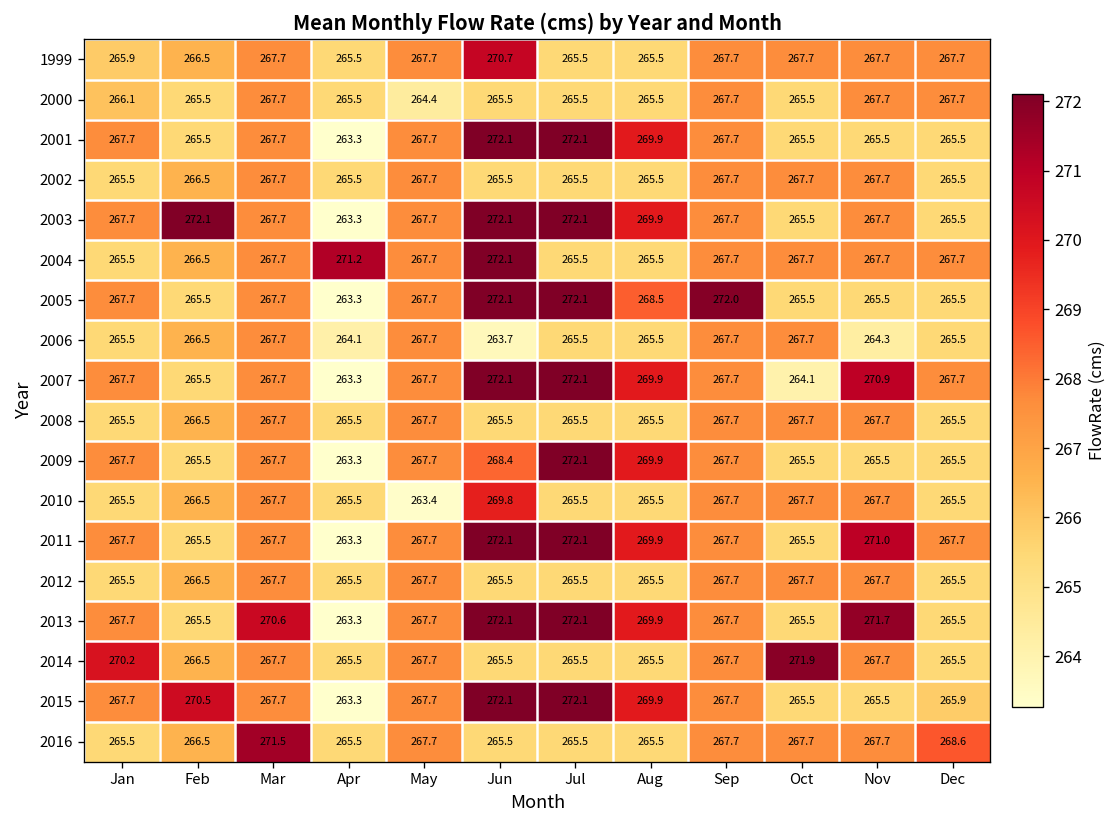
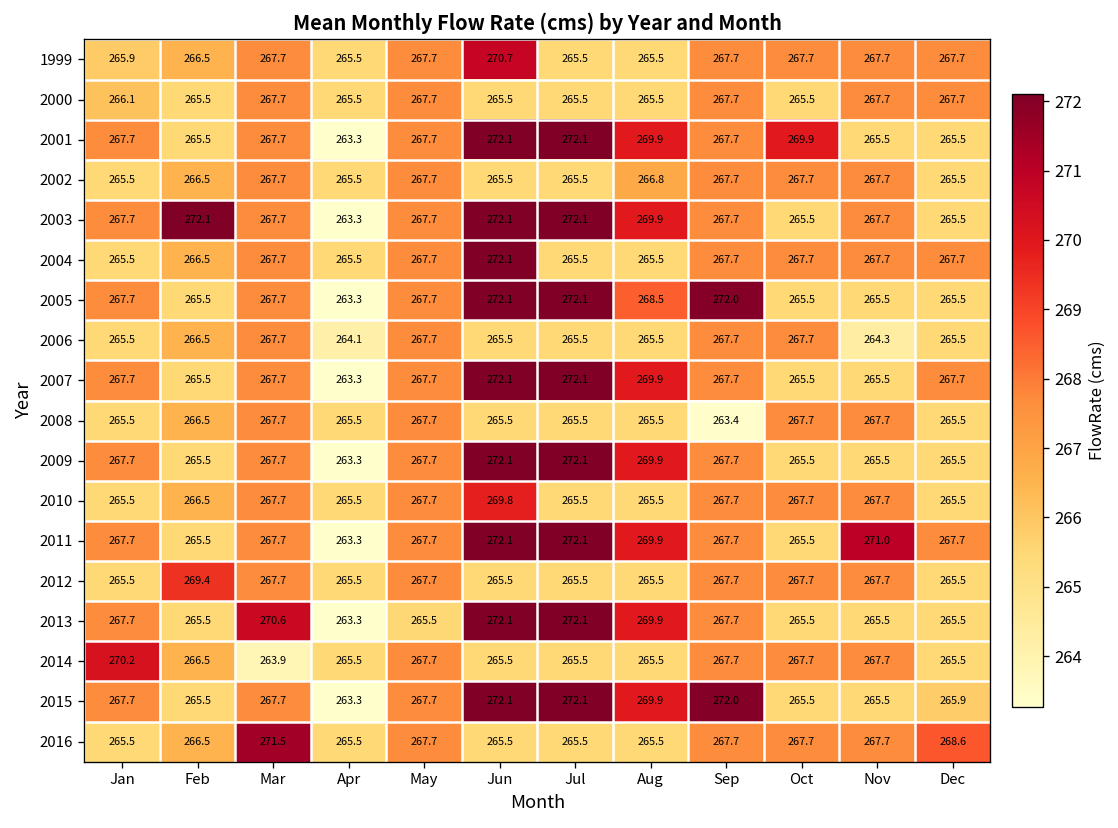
  {
    "2000": {
      "Jan": 266.1,
      "Feb": 265.5,
      "Mar": 267.7,
      "Apr": 265.5,
-     "May": 264.4,
+     "May": 267.7,
      "Jun": 265.5,
      "Jul": 265.5,
      "Aug": 265.5,
      "Sep": 267.7,
      "Oct": 265.5,
      "Nov": 267.7,
      "Dec": 267.7
    },
    "2001": {
      "Jan": 267.7,
      "Feb": 265.5,
      "Mar": 267.7,
      "Apr": 263.3,
      "May": 267.7,
      "Jun": 272.1,
      "Jul": 272.1,
      "Aug": 269.9,
      "Sep": 267.7,
-     "Oct": 265.5,
+     "Oct": 269.9,
      "Nov": 265.5,
      "Dec": 265.5
    },
    "2002": {
      "Jan": 265.5,
      "Feb": 266.5,
      "Mar": 267.7,
      "Apr": 265.5,
      "May": 267.7,
      "Jun": 265.5,
      "Jul": 265.5,
-     "Aug": 265.5,
+     "Aug": 266.8,
      "Sep": 267.7,
      "Oct": 267.7,
      "Nov": 267.7,
      "Dec": 265.5
    },
    "2004": {
      "Jan": 265.5,
      "Feb": 266.5,
      "Mar": 267.7,
-     "Apr": 271.2,
+     "Apr": 265.5,
      "May": 267.7,
      "Jun": 272.1,
      "Jul": 265.5,
      "Aug": 265.5,
      "Sep": 267.7,
      "Oct": 267.7,
      "Nov": 267.7,
      "Dec": 267.7
    },
    "2006": {
      "Jan": 265.5,
      "Feb": 266.5,
      "Mar": 267.7,
      "Apr": 264.1,
      "May": 267.7,
-     "Jun": 263.7,
+     "Jun": 265.5,
      "Jul": 265.5,
      "Aug": 265.5,
      "Sep": 267.7,
      "Oct": 267.7,
      "Nov": 264.3,
      "Dec": 265.5
    },
    "2007": {
      "Jan": 267.7,
      "Feb": 265.5,
      "Mar": 267.7,
      "Apr": 263.3,
      "May": 267.7,
      "Jun": 272.1,
      "Jul": 272.1,
      "Aug": 269.9,
      "Sep": 267.7,
-     "Oct": 264.1,
-     "Nov": 270.9,
+     "Oct": 265.5,
+     "Nov": 265.5,
      "Dec": 267.7
    },
    "2008": {
      "Jan": 265.5,
      "Feb": 266.5,
      "Mar": 267.7,
      "Apr": 265.5,
      "May": 267.7,
      "Jun": 265.5,
      "Jul": 265.5,
      "Aug": 265.5,
-     "Sep": 267.7,
+     "Sep": 263.4,
      "Oct": 267.7,
      "Nov": 267.7,
      "Dec": 265.5
    },
    "2009": {
      "Jan": 267.7,
      "Feb": 265.5,
      "Mar": 267.7,
      "Apr": 263.3,
      "May": 267.7,
-     "Jun": 268.4,
+     "Jun": 272.1,
      "Jul": 272.1,
      "Aug": 269.9,
      "Sep": 267.7,
      "Oct": 265.5,
      "Nov": 265.5,
      "Dec": 265.5
    },
    "2010": {
      "Jan": 265.5,
      "Feb": 266.5,
      "Mar": 267.7,
      "Apr": 265.5,
-     "May": 263.4,
+     "May": 267.7,
      "Jun": 269.8,
      "Jul": 265.5,
      "Aug": 265.5,
      "Sep": 267.7,
      "Oct": 267.7,
      "Nov": 267.7,
      "Dec": 265.5
    },
    "2012": {
      "Jan": 265.5,
-     "Feb": 266.5,
+     "Feb": 269.4,
      "Mar": 267.7,
      "Apr": 265.5,
      "May": 267.7,
      "Jun": 265.5,
      "Jul": 265.5,
      "Aug": 265.5,
      "Sep": 267.7,
      "Oct": 267.7,
      "Nov": 267.7,
      "Dec": 265.5
    },
    "2013": {
      "Jan": 267.7,
      "Feb": 265.5,
      "Mar": 270.6,
      "Apr": 263.3,
-     "May": 267.7,
+     "May": 265.5,
      "Jun": 272.1,
      "Jul": 272.1,
      "Aug": 269.9,
      "Sep": 267.7,
      "Oct": 265.5,
-     "Nov": 271.7,
+     "Nov": 265.5,
      "Dec": 265.5
    },
    "2014": {
      "Jan": 270.2,
      "Feb": 266.5,
-     "Mar": 267.7,
+     "Mar": 263.9,
      "Apr": 265.5,
      "May": 267.7,
      "Jun": 265.5,
      "Jul": 265.5,
      "Aug": 265.5,
      "Sep": 267.7,
-     "Oct": 271.9,
+     "Oct": 267.7,
      "Nov": 267.7,
      "Dec": 265.5
    },
    "2015": {
      "Jan": 267.7,
-     "Feb": 270.5,
+     "Feb": 265.5,
      "Mar": 267.7,
      "Apr": 263.3,
      "May": 267.7,
      "Jun": 272.1,
      "Jul": 272.1,
      "Aug": 269.9,
-     "Sep": 267.7,
+     "Sep": 272.0,
      "Oct": 265.5,
      "Nov": 265.5,
      "Dec": 265.9
    }
  }
